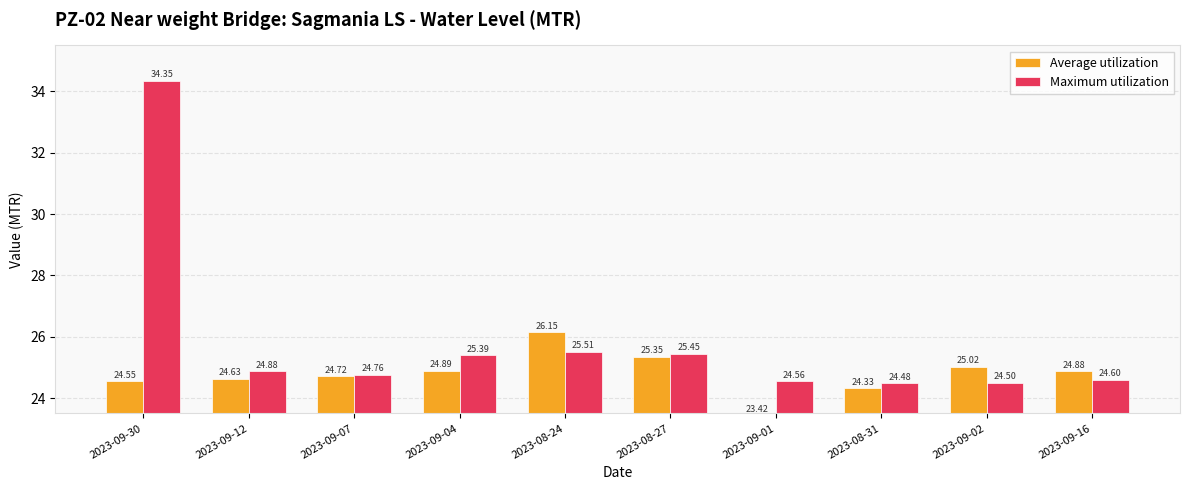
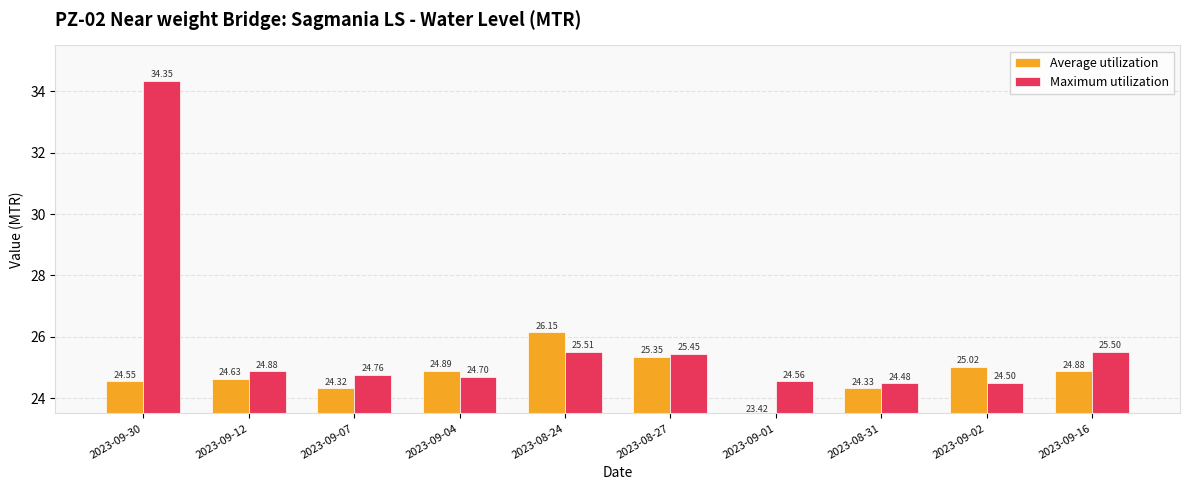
  {
    "Average utilization": {
      "2023-09-30": 24.55,
      "2023-09-12": 24.63,
-     "2023-09-07": 24.72,
+     "2023-09-07": 24.32,
      "2023-09-04": 24.89,
      "2023-08-24": 26.15,
      "2023-08-27": 25.35,
      "2023-08-31": 24.33,
      "2023-09-02": 25.02,
      "2023-09-16": 24.88
    },
    "Maximum utilization": {
      "2023-09-30": 34.35,
      "2023-09-12": 24.88,
      "2023-09-07": 24.76,
-     "2023-09-04": 25.39,
+     "2023-09-04": 24.70,
      "2023-08-24": 25.51,
      "2023-08-27": 25.45,
      "2023-09-01": 24.56,
      "2023-08-31": 24.48,
      "2023-09-02": 24.50,
-     "2023-09-16": 24.60
+     "2023-09-16": 25.50
    }
  }
